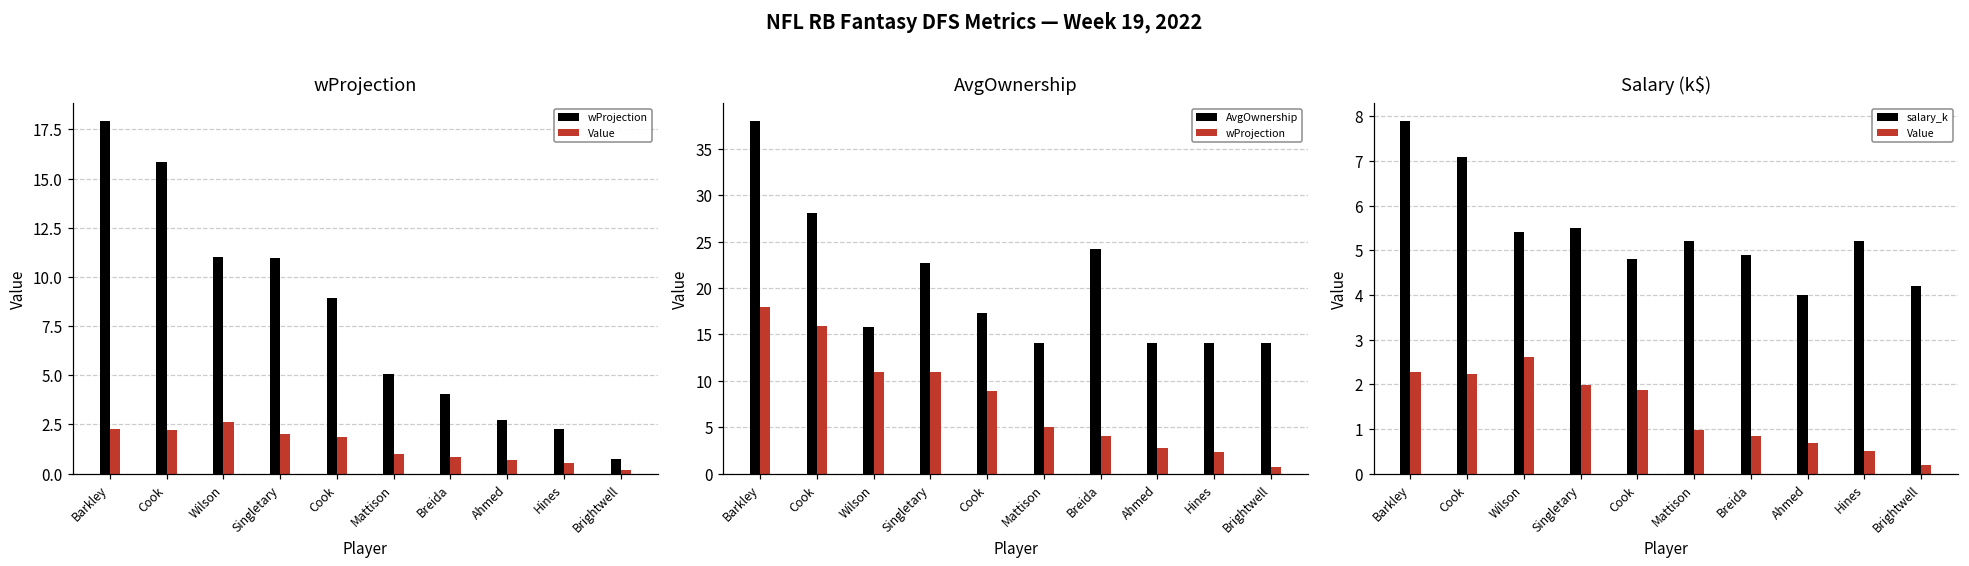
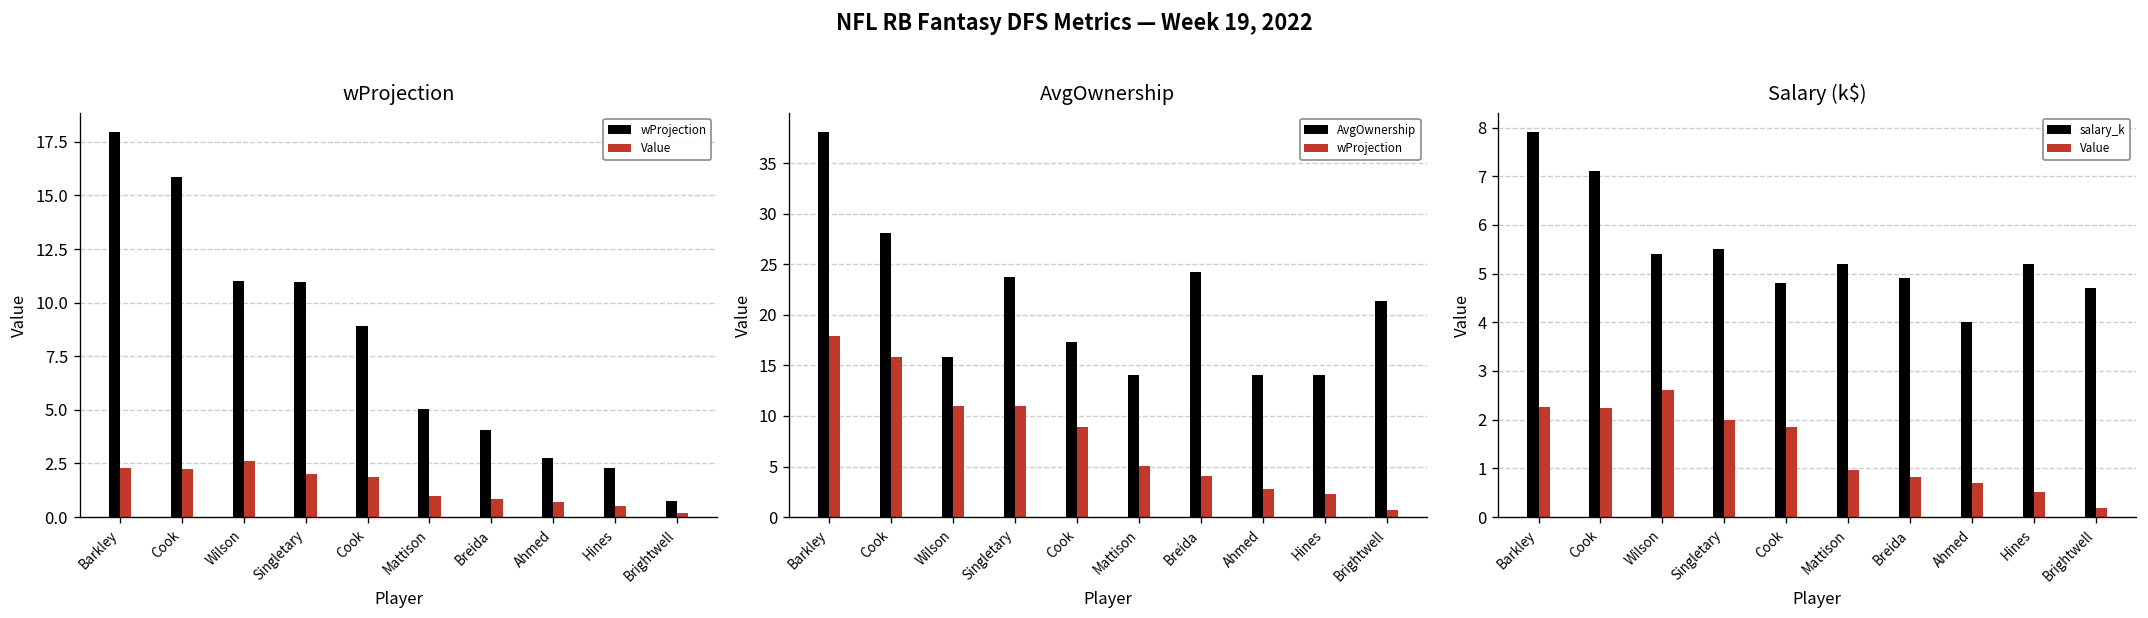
  {
    "wProjection": {
      "Value": {
        "Barkley": 2.3,
        "Wilson": 2.6,
        "Singletary": 2.0,
        "Mattison": 1.0,
        "Breida": 0.8,
        "Ahmed": 0.7,
        "Hines": 0.5,
        "Brightwell": 0.2
      }
    },
    "AvgOwnership": {
      "AvgOwnership": {
        "Barkley": 38,
        "Wilson": 16,
-       "Singletary": 23,
+       "Singletary": 24,
        "Mattison": 14,
        "Breida": 24,
        "Ahmed": 14,
        "Hines": 14,
-       "Brightwell": 14
+       "Brightwell": 21
      },
      "wProjection": {
        "Barkley": 18,
        "Wilson": 11,
        "Singletary": 11,
        "Mattison": 5,
        "Breida": 4,
        "Ahmed": 3,
        "Hines": 2,
        "Brightwell": 1
      }
    },
    "Salary (k$)": {
      "salary_k": {
        "Barkley": 7.9,
        "Wilson": 5.4,
        "Singletary": 5.5,
        "Mattison": 5.2,
        "Breida": 4.9,
        "Ahmed": 4.0,
        "Hines": 5.2,
-       "Brightwell": 4.2
+       "Brightwell": 4.7
      },
      "Value": {
        "Barkley": 2.3,
        "Wilson": 2.6,
        "Singletary": 2.0,
        "Mattison": 1.0,
        "Breida": 0.8,
        "Ahmed": 0.7,
        "Hines": 0.5,
        "Brightwell": 0.2
      }
    }
  }
